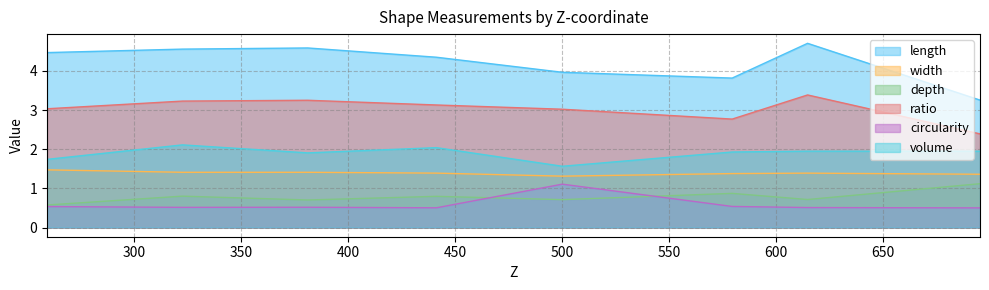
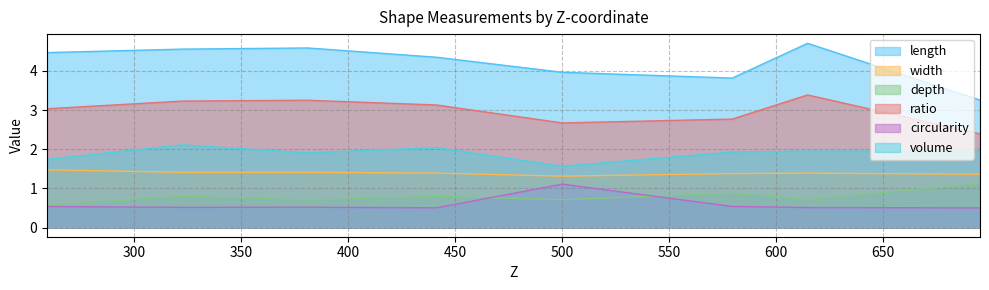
  {
    "width": {
      "500": 1.3
    },
    "depth": {
      "500": 0.7
    },
    "ratio": {
-     "500": 3.0
+     "500": 2.7
    },
    "circularity": {
      "500": 1.1
    }
  }
